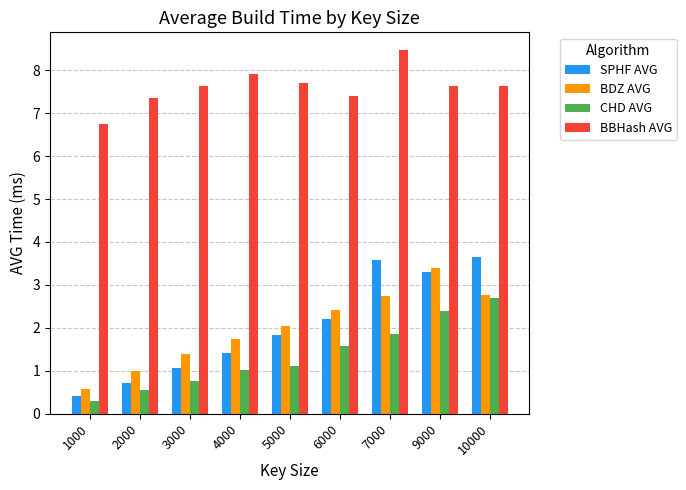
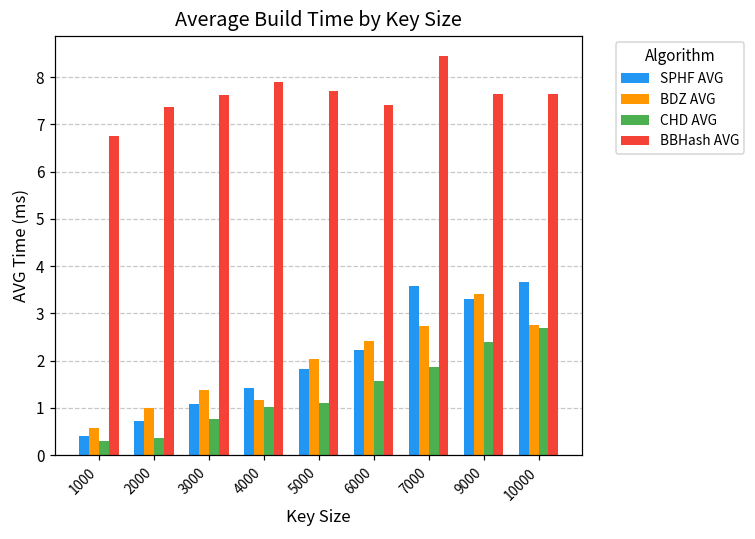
  {
    "SPHF AVG": {
      "1000": 0.4,
      "2000": 0.7,
      "3000": 1.1,
      "4000": 1.4,
      "5000": 1.8,
      "6000": 2.2,
      "7000": 3.6,
      "9000": 3.3,
      "10000": 3.7
    },
    "BDZ AVG": {
      "1000": 0.6,
      "2000": 1.0,
      "3000": 1.4,
-     "4000": 1.7,
+     "4000": 1.2,
      "5000": 2.0,
      "6000": 2.4,
      "7000": 2.7,
      "9000": 3.4,
      "10000": 2.8
    },
    "CHD AVG": {
      "1000": 0.3,
-     "2000": 0.6,
+     "2000": 0.4,
      "3000": 0.8,
      "4000": 1.0,
      "5000": 1.1,
      "6000": 1.6,
      "7000": 1.9,
      "9000": 2.4,
      "10000": 2.7
    },
    "BBHash AVG": {
      "1000": 6.7,
      "2000": 7.4,
      "3000": 7.6,
      "4000": 7.9,
      "5000": 7.7,
      "6000": 7.4,
      "7000": 8.5,
      "9000": 7.6,
      "10000": 7.6
    }
  }
